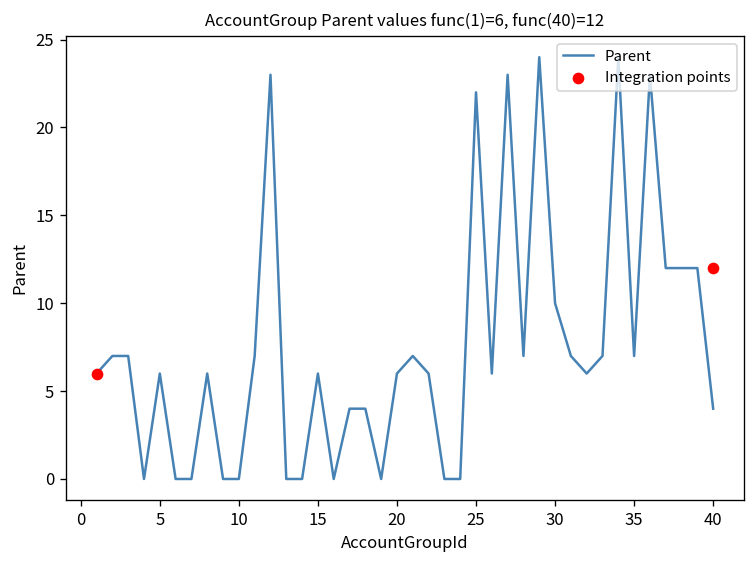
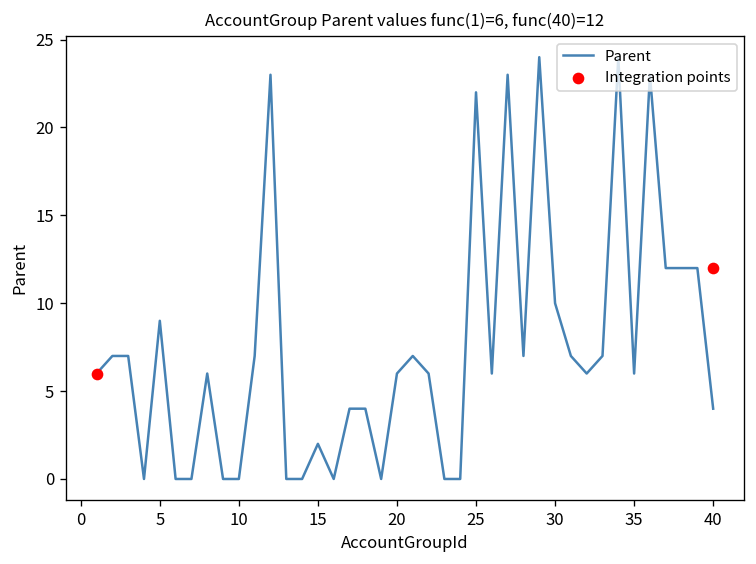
  {
    "Parent": {
-     "5": 6,
+     "5": 9,
      "10": 0,
-     "15": 6,
+     "15": 2,
      "20": 6,
      "25": 22,
      "30": 10,
-     "35": 7,
+     "35": 6,
      "40": 4
    }
  }
